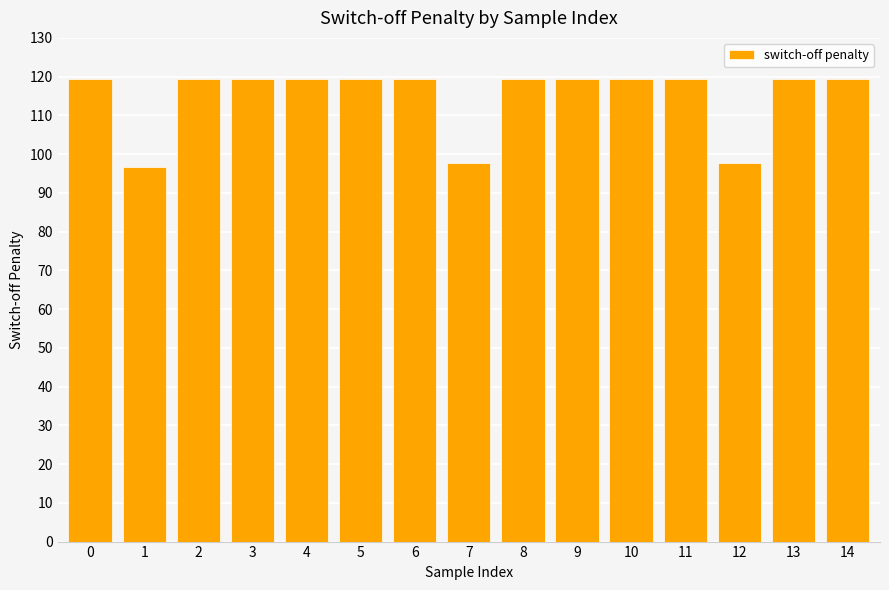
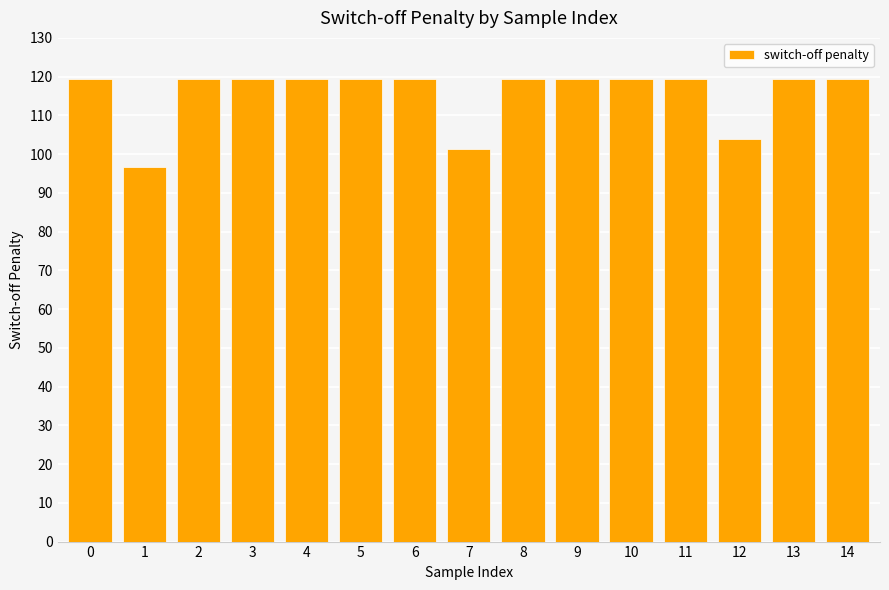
  {
    "0": 119,
    "1": 97,
    "2": 119,
    "3": 119,
    "4": 119,
    "5": 119,
    "6": 119,
-   "7": 98,
+   "7": 101,
    "8": 119,
    "9": 119,
    "10": 119,
    "11": 119,
-   "12": 98,
+   "12": 104,
    "13": 119,
    "14": 119
  }
